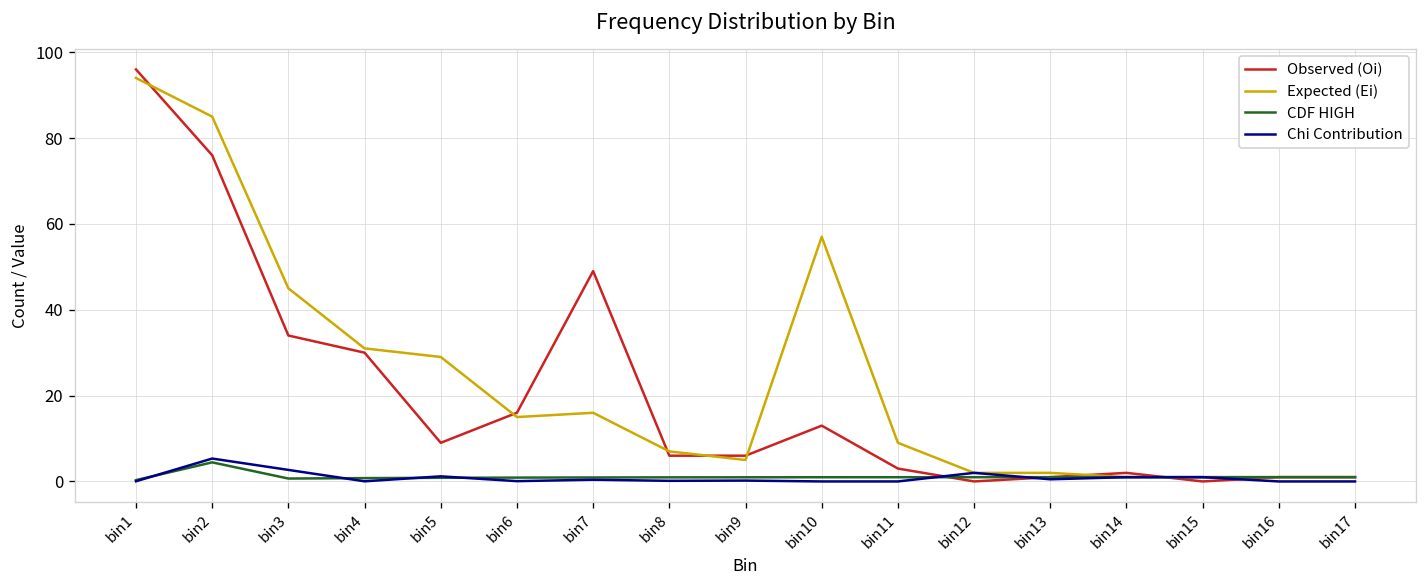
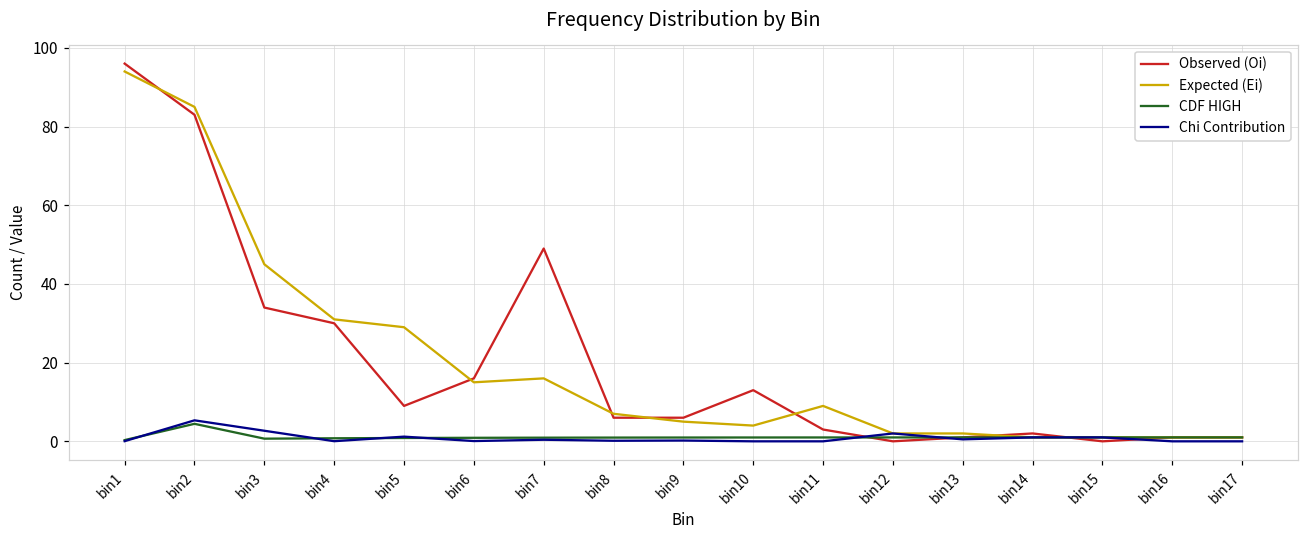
  {
    "Observed (Oi)": {
      "bin1": 96,
-     "bin2": 76,
+     "bin2": 83,
      "bin3": 34,
      "bin4": 30,
      "bin5": 9,
      "bin6": 16,
      "bin7": 49,
      "bin8": 6,
      "bin9": 6,
      "bin10": 13,
      "bin11": 3,
      "bin12": 0,
      "bin14": 2,
      "bin15": 0
    },
    "Expected (Ei)": {
      "bin1": 94,
      "bin2": 85,
      "bin3": 45,
      "bin4": 31,
      "bin5": 29,
      "bin6": 15,
      "bin7": 16,
      "bin8": 7,
      "bin9": 5,
-     "bin10": 57,
+     "bin10": 4,
      "bin11": 9,
      "bin13": 2
    },
    "CDF HIGH": {
      "bin2": 4,
      "bin3": 1,
      "bin4": 1,
      "bin6": 1,
      "bin8": 1,
      "bin9": 1,
      "bin10": 1,
      "bin11": 1,
      "bin12": 1
    },
    "Chi Contribution": {
      "bin2": 5,
      "bin3": 3,
      "bin4": 0,
      "bin6": 0,
      "bin8": 0,
      "bin9": 0,
      "bin10": 0,
      "bin11": 0,
      "bin16": 0,
      "bin17": 0
    }
  }
